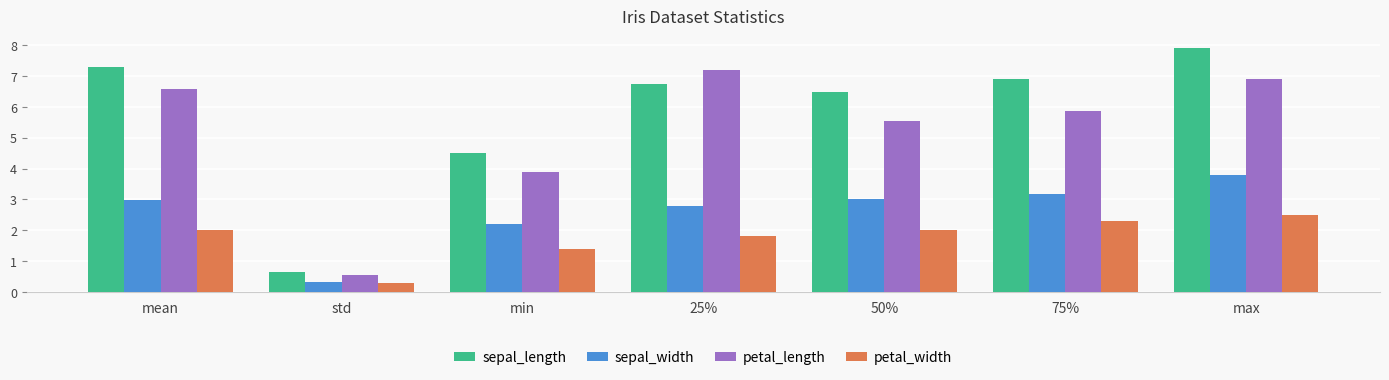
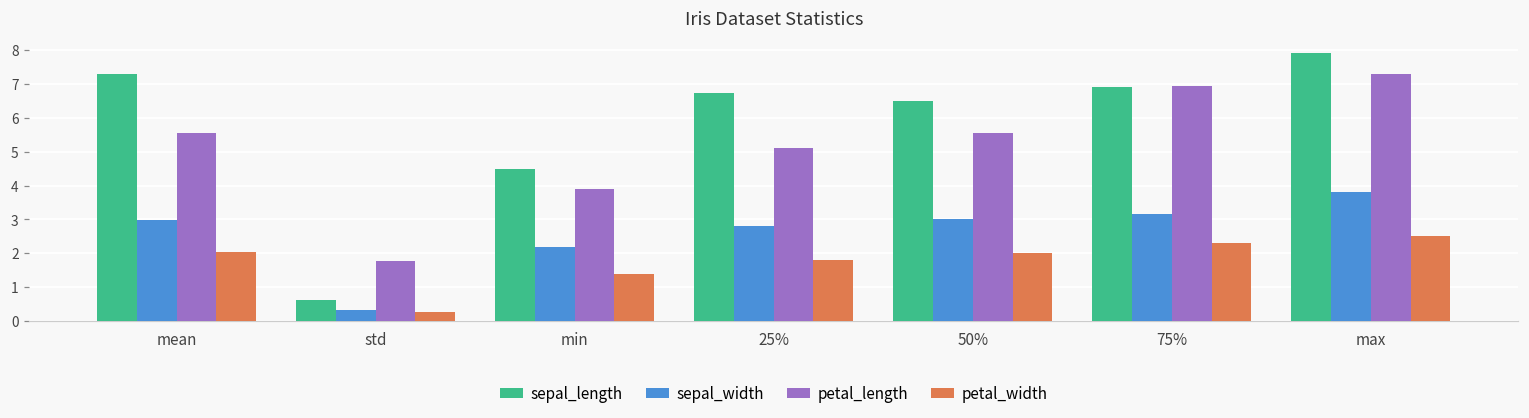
  {
    "sepal_length": {
      "mean": 7.3,
      "std": 0.6,
      "min": 4.5,
      "25%": 6.7,
      "50%": 6.5,
      "75%": 6.9,
      "max": 7.9
    },
    "sepal_width": {
      "mean": 3.0,
      "std": 0.3,
      "min": 2.2,
      "25%": 2.8,
      "50%": 3.0,
      "75%": 3.2,
      "max": 3.8
    },
    "petal_length": {
-     "mean": 6.6,
-     "std": 0.6,
+     "mean": 5.6,
+     "std": 1.8,
      "min": 3.9,
-     "25%": 7.2,
+     "25%": 5.1,
      "50%": 5.6,
-     "75%": 5.9,
-     "max": 6.9
+     "75%": 6.9,
+     "max": 7.3
    },
    "petal_width": {
      "mean": 2.0,
      "std": 0.3,
      "min": 1.4,
      "25%": 1.8,
      "50%": 2.0,
      "75%": 2.3,
      "max": 2.5
    }
  }
